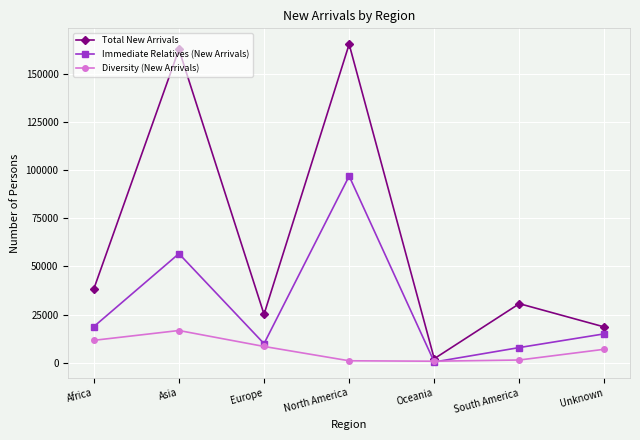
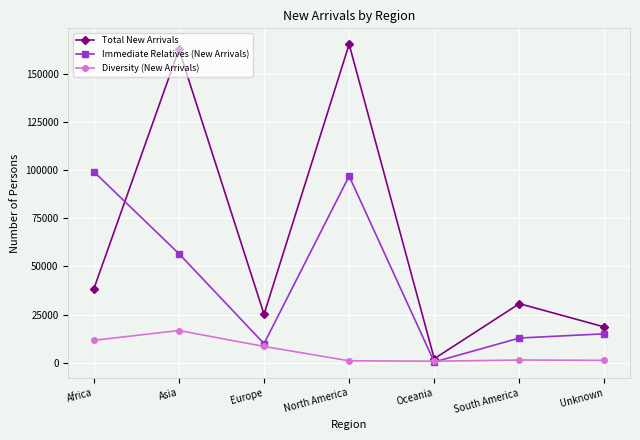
  {
    "Total New Arrivals": {
      "Africa": 38000,
      "Europe": 25000,
      "North America": 165000,
      "South America": 31000,
      "Unknown": 19000
    },
    "Immediate Relatives (New Arrivals)": {
-     "Africa": 19000,
+     "Africa": 99000,
      "Asia": 57000,
      "Europe": 10000,
      "North America": 97000,
-     "South America": 8000,
+     "South America": 13000,
      "Unknown": 15000
    },
    "Diversity (New Arrivals)": {
      "Africa": 12000,
      "Asia": 17000,
      "Europe": 9000,
      "North America": 1000,
      "South America": 1000,
-     "Unknown": 7000
+     "Unknown": 1000
    }
  }
